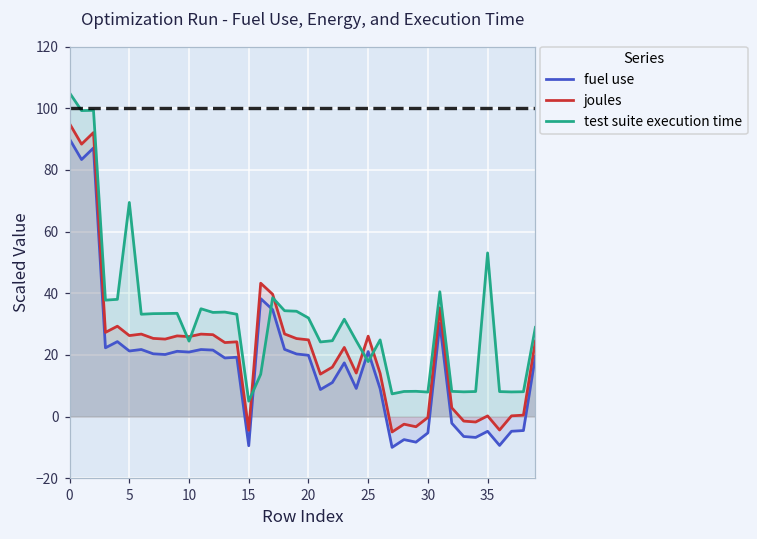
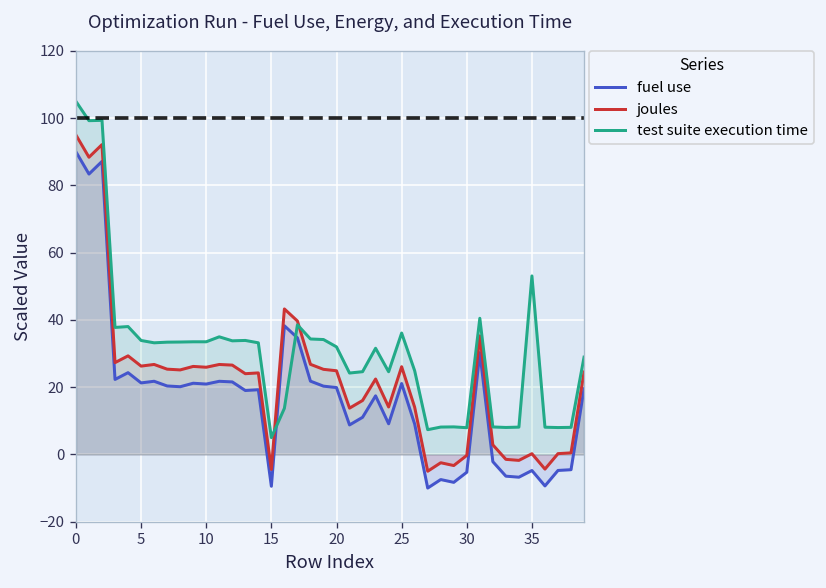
  {
    "test suite execution time": {
      "0": 105,
-     "5": 69,
-     "10": 24,
+     "5": 34,
+     "10": 33,
      "15": 5,
      "20": 32,
-     "25": 18,
+     "25": 36,
      "30": 8,
      "35": 53
    }
  }
